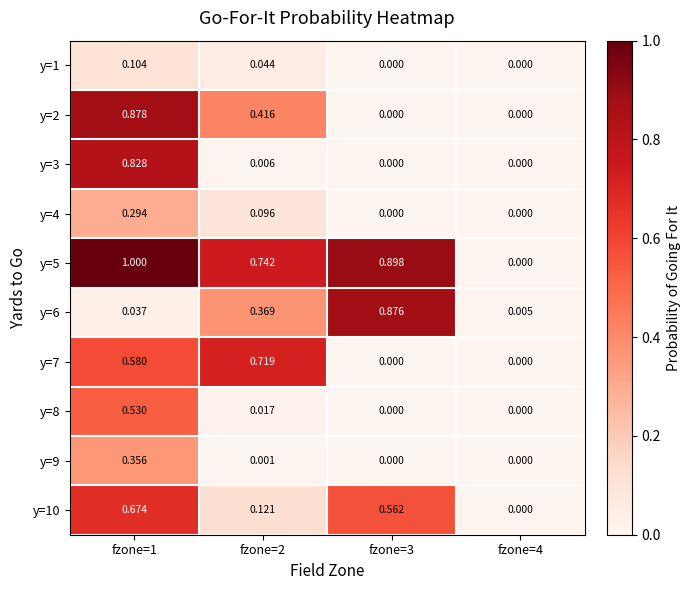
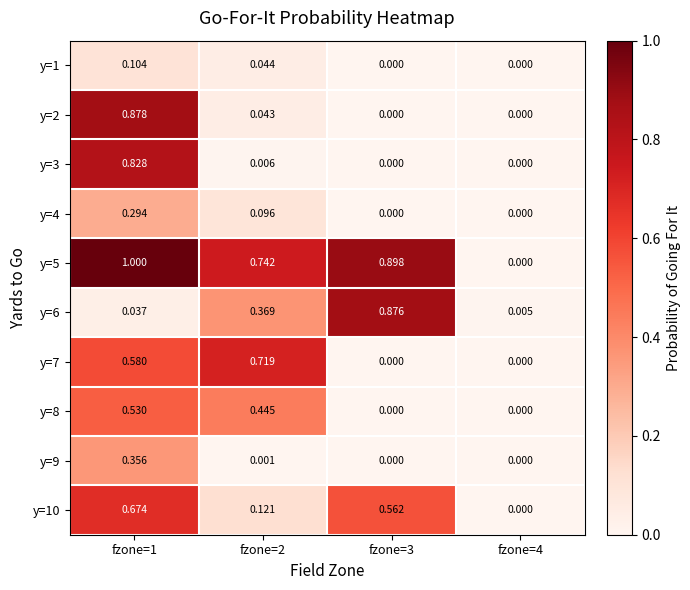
  {
    "y=1": {
      "fzone=1": 0.104,
      "fzone=2": 0.044,
      "fzone=3": 0.000,
      "fzone=4": 0.000
    },
    "y=2": {
      "fzone=1": 0.878,
-     "fzone=2": 0.416,
+     "fzone=2": 0.043,
      "fzone=3": 0.000,
      "fzone=4": 0.000
    },
    "y=3": {
      "fzone=1": 0.828,
      "fzone=2": 0.006,
      "fzone=3": 0.000,
      "fzone=4": 0.000
    },
    "y=4": {
      "fzone=1": 0.294,
      "fzone=2": 0.096,
      "fzone=3": 0.000,
      "fzone=4": 0.000
    },
    "y=5": {
      "fzone=1": 1.000,
      "fzone=2": 0.742,
      "fzone=3": 0.898,
      "fzone=4": 0.000
    },
    "y=6": {
      "fzone=1": 0.037,
      "fzone=2": 0.369,
      "fzone=3": 0.876,
      "fzone=4": 0.005
    },
    "y=7": {
      "fzone=1": 0.580,
      "fzone=2": 0.719,
      "fzone=3": 0.000,
      "fzone=4": 0.000
    },
    "y=8": {
      "fzone=1": 0.530,
-     "fzone=2": 0.017,
+     "fzone=2": 0.445,
      "fzone=3": 0.000,
      "fzone=4": 0.000
    },
    "y=9": {
      "fzone=1": 0.356,
      "fzone=2": 0.001,
      "fzone=3": 0.000,
      "fzone=4": 0.000
    },
    "y=10": {
      "fzone=1": 0.674,
      "fzone=2": 0.121,
      "fzone=3": 0.562,
      "fzone=4": 0.000
    }
  }
